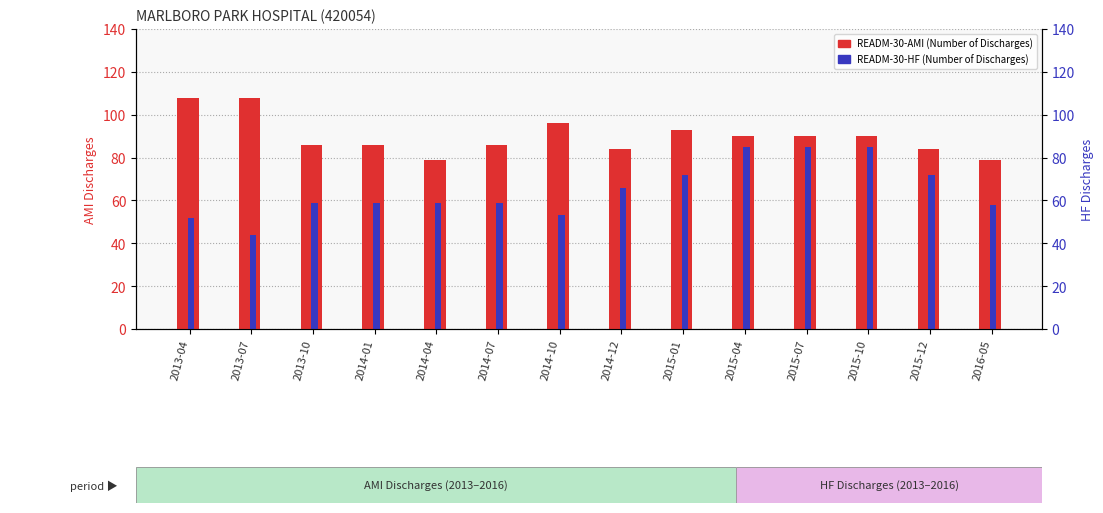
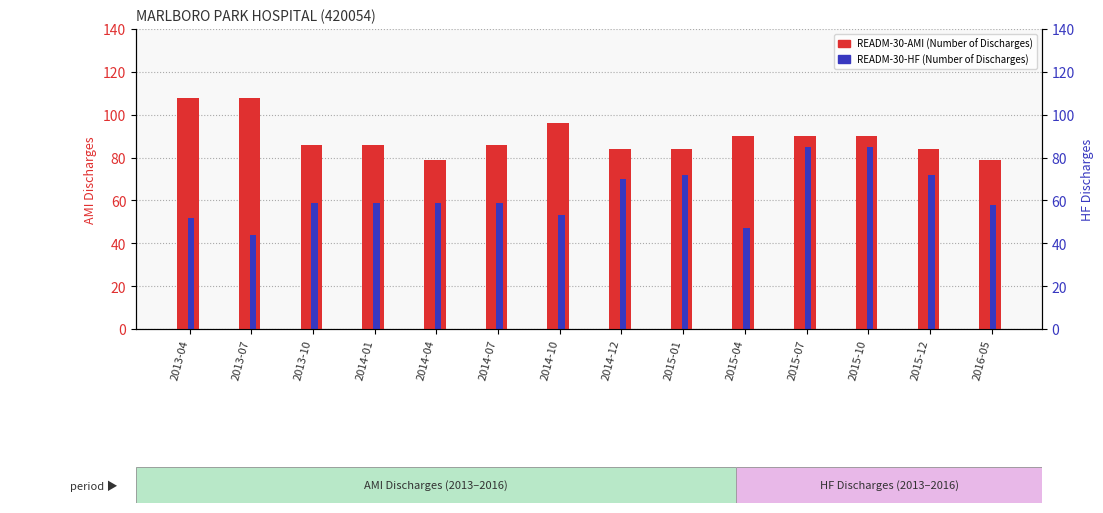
  {
    "READM-30-AMI (Number of Discharges)": {
      "2013-04": 108,
      "2013-07": 108,
      "2013-10": 86,
      "2014-01": 86,
      "2014-04": 79,
      "2014-07": 86,
      "2014-10": 96,
      "2014-12": 84,
-     "2015-01": 93,
+     "2015-01": 84,
      "2015-04": 90,
      "2015-07": 90,
      "2015-10": 90,
      "2015-12": 84,
      "2016-05": 79
    },
    "READM-30-HF (Number of Discharges)": {
-     "2014-12": 66,
-     "2015-04": 85
+     "2014-12": 70,
+     "2015-04": 47
    }
  }
